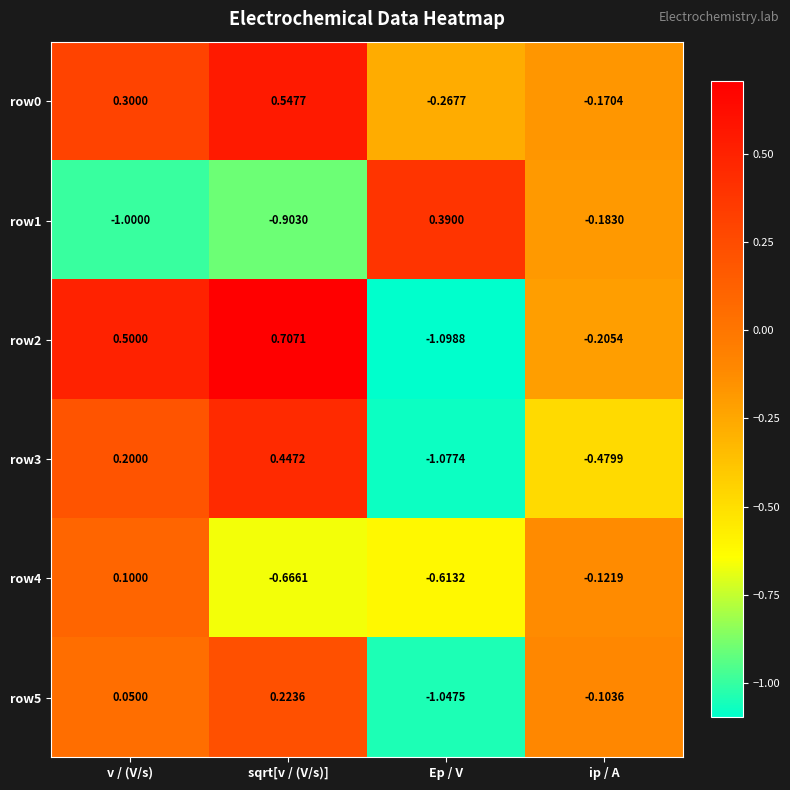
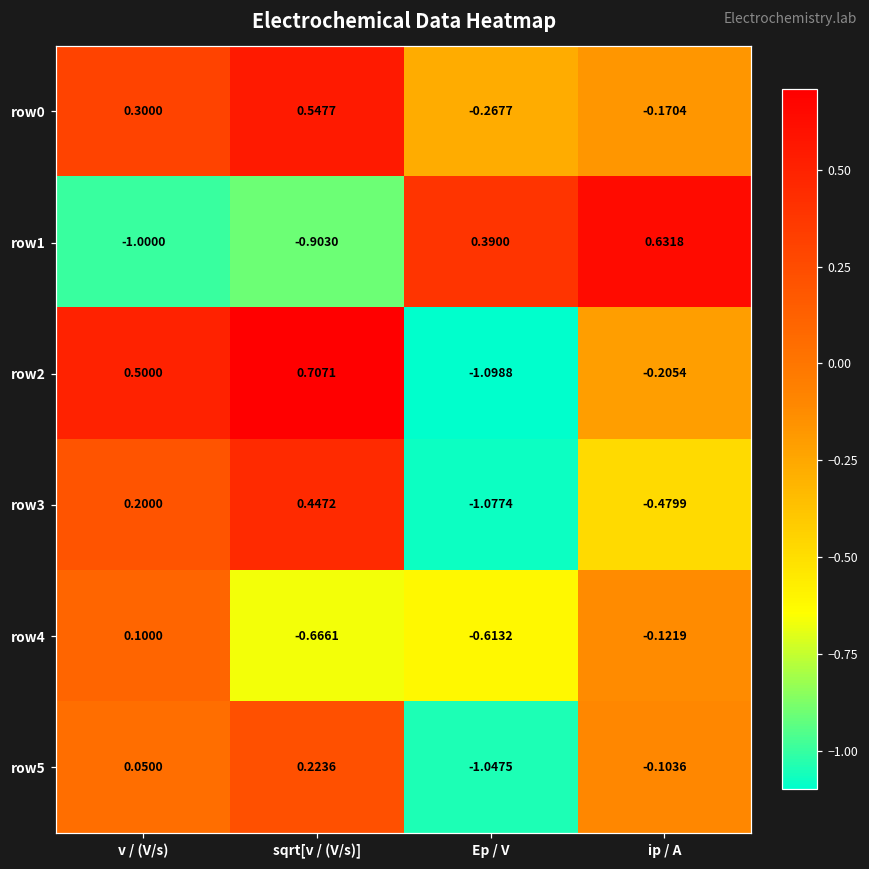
  {
    "row0": {
      "v / (V/s)": 0.3000,
      "sqrt[v / (V/s)]": 0.5477,
      "Ep / V": -0.2677,
      "ip / A": -0.1704
    },
    "row1": {
      "v / (V/s)": -1.0000,
      "sqrt[v / (V/s)]": -0.9030,
      "Ep / V": 0.3900,
-     "ip / A": -0.1830
+     "ip / A": 0.6318
    },
    "row2": {
      "v / (V/s)": 0.5000,
      "sqrt[v / (V/s)]": 0.7071,
      "Ep / V": -1.0988,
      "ip / A": -0.2054
    },
    "row3": {
      "v / (V/s)": 0.2000,
      "sqrt[v / (V/s)]": 0.4472,
      "Ep / V": -1.0774,
      "ip / A": -0.4799
    },
    "row4": {
      "v / (V/s)": 0.1000,
      "sqrt[v / (V/s)]": -0.6661,
      "Ep / V": -0.6132,
      "ip / A": -0.1219
    },
    "row5": {
      "v / (V/s)": 0.0500,
      "sqrt[v / (V/s)]": 0.2236,
      "Ep / V": -1.0475,
      "ip / A": -0.1036
    }
  }
